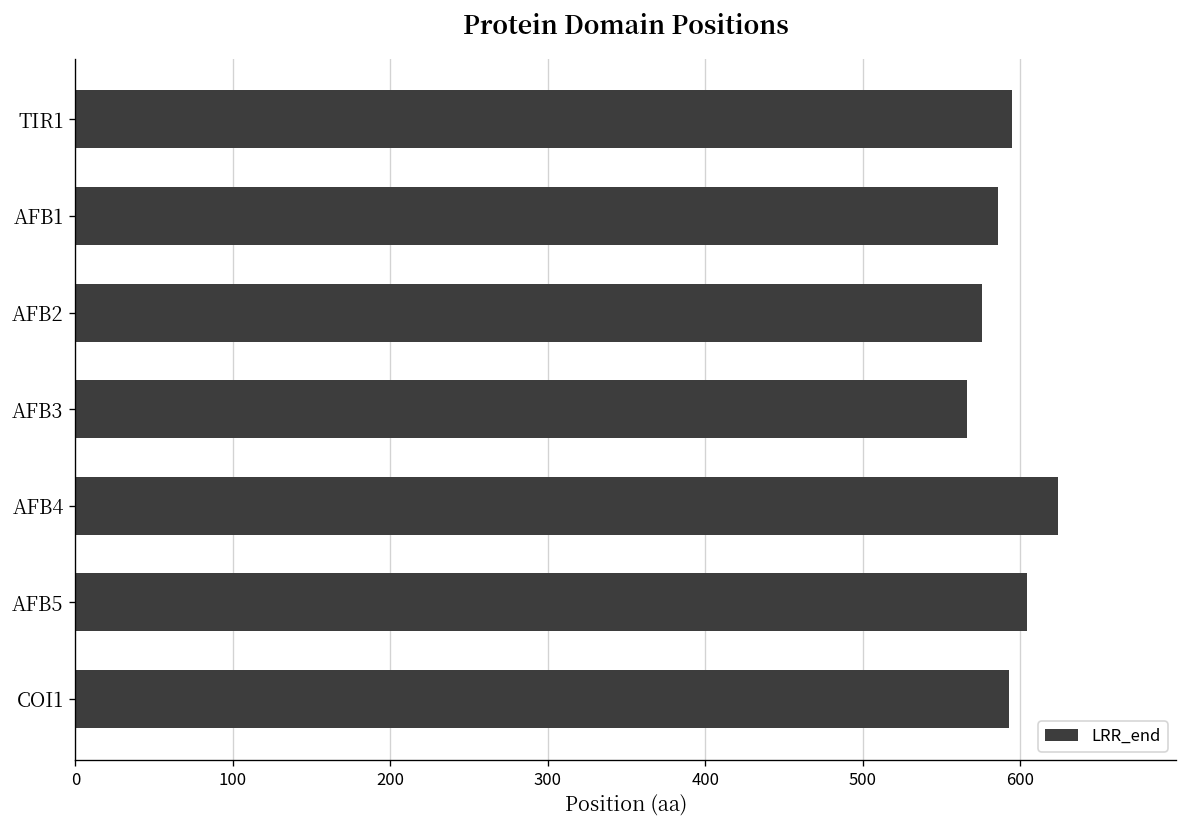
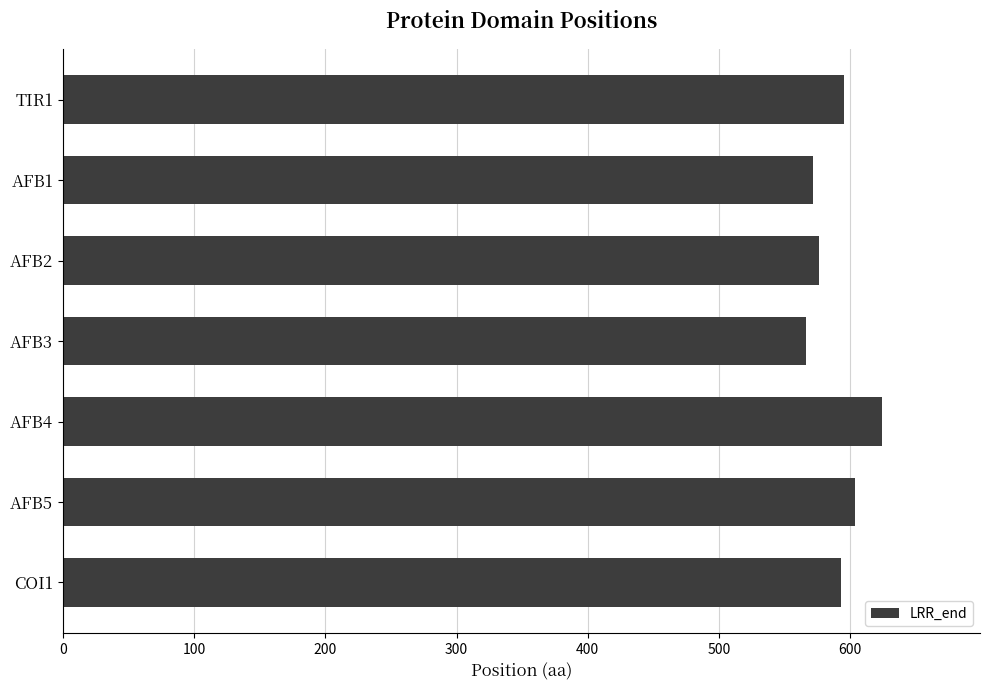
  {
    "TIR1": 595,
-   "AFB1": 586,
+   "AFB1": 572,
    "AFB2": 576,
    "AFB3": 566,
    "AFB4": 624,
    "AFB5": 604,
    "COI1": 593
  }
